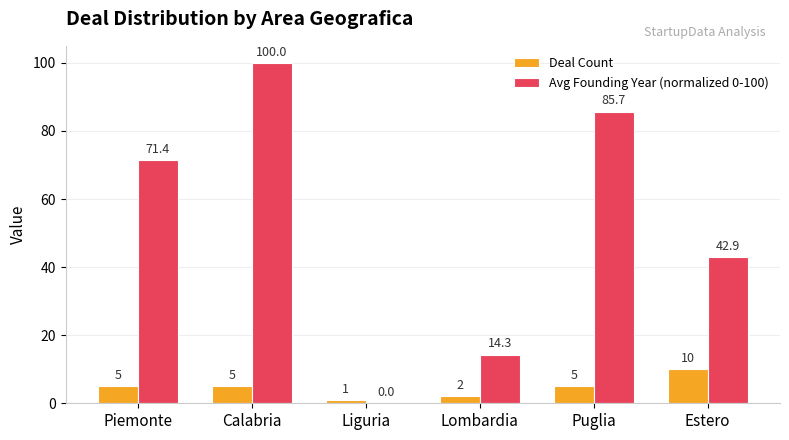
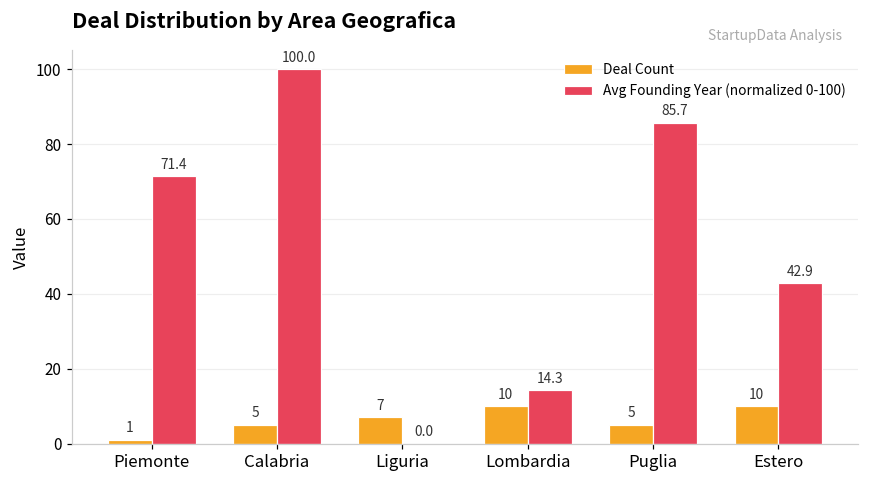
  {
    "Deal Count": {
-     "Piemonte": 5,
+     "Piemonte": 1,
      "Calabria": 5,
-     "Liguria": 1,
-     "Lombardia": 2,
+     "Liguria": 7,
+     "Lombardia": 10,
      "Puglia": 5,
      "Estero": 10
    },
    "Avg Founding Year (normalized 0-100)": {
      "Piemonte": 71.4,
      "Calabria": 100.0,
      "Liguria": 0.0,
      "Lombardia": 14.3,
      "Puglia": 85.7,
      "Estero": 42.9
    }
  }
